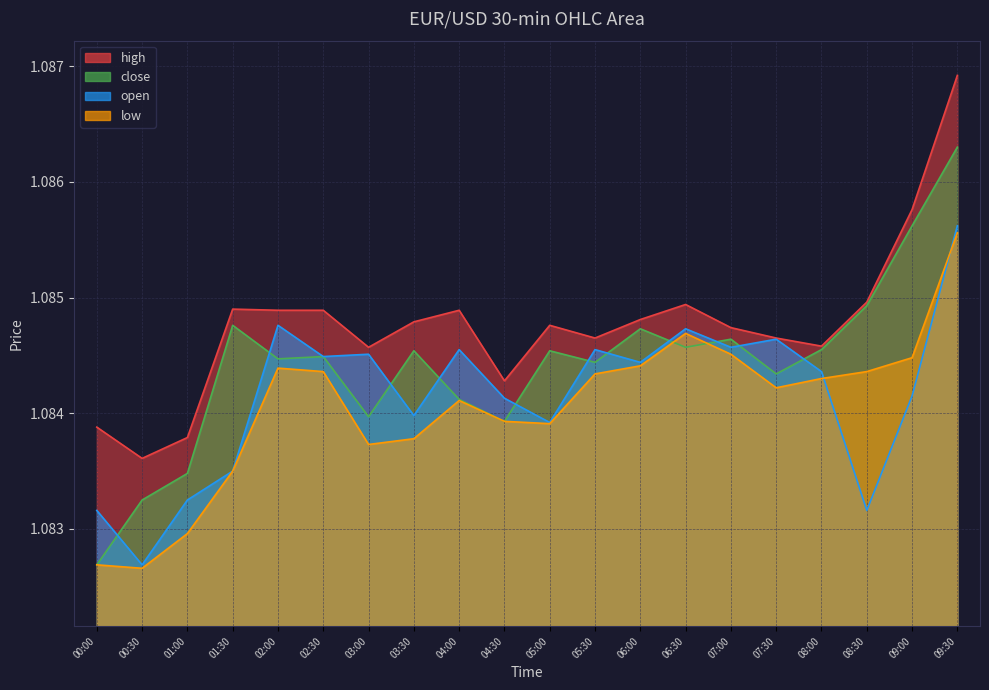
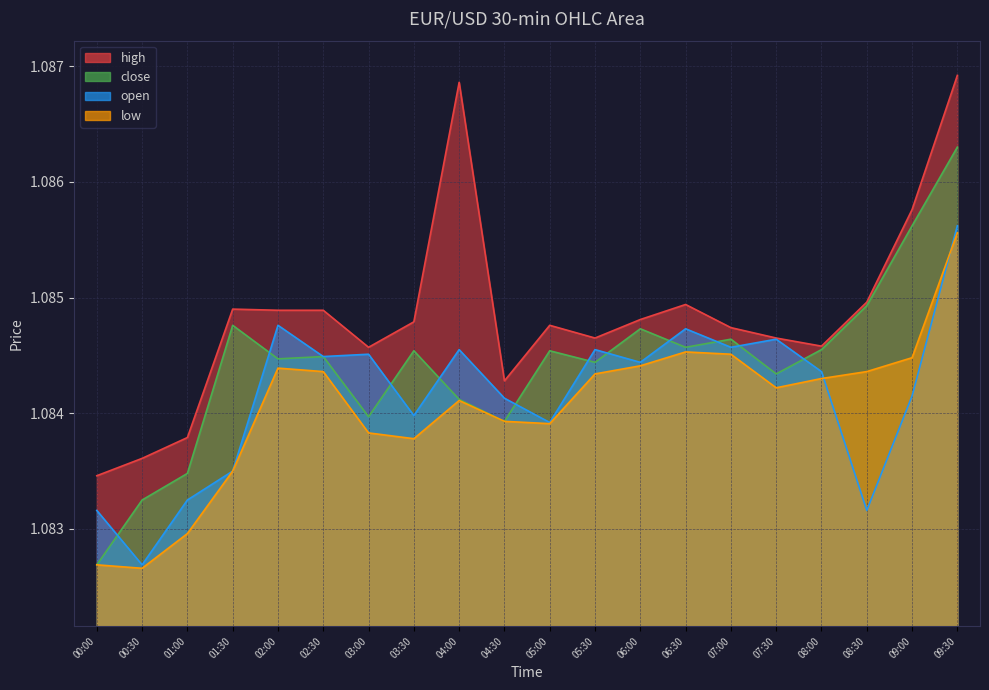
  {
    "high": {
-     "00:00": 1.08388,
+     "00:00": 1.08346,
      "00:30": 1.08361,
      "01:00": 1.08379,
      "01:30": 1.08490,
      "02:00": 1.08489,
      "02:30": 1.08489,
      "03:00": 1.08457,
      "03:30": 1.08479,
-     "04:00": 1.08489,
+     "04:00": 1.08686,
      "04:30": 1.08428,
      "05:00": 1.08476,
      "05:30": 1.08465,
      "06:00": 1.08481,
      "06:30": 1.08494,
      "07:00": 1.08474,
      "08:00": 1.08458,
      "08:30": 1.08496,
      "09:00": 1.08576,
      "09:30": 1.08692
    },
    "close": {
      "00:30": 1.08325,
      "01:00": 1.08348,
      "01:30": 1.08476,
      "02:00": 1.08447,
      "03:00": 1.08397,
      "03:30": 1.08454,
      "05:00": 1.08454,
      "05:30": 1.08444,
      "06:00": 1.08473,
      "06:30": 1.08457,
      "07:00": 1.08464,
      "07:30": 1.08434,
      "08:00": 1.08455,
      "08:30": 1.08493,
      "09:00": 1.08562,
      "09:30": 1.08630
    },
    "open": {
      "00:00": 1.08316,
      "00:30": 1.08269,
      "01:00": 1.08325,
      "02:00": 1.08476,
      "03:00": 1.08451,
      "03:30": 1.08398,
      "04:00": 1.08455,
      "04:30": 1.08413,
      "05:30": 1.08455,
      "06:00": 1.08444,
      "06:30": 1.08473,
      "07:00": 1.08457,
      "08:00": 1.08436,
      "08:30": 1.08316,
      "09:00": 1.08415,
      "09:30": 1.08562
    },
    "low": {
      "00:30": 1.08266,
      "01:00": 1.08296,
      "02:00": 1.08439,
      "02:30": 1.08436,
-     "03:00": 1.08373,
+     "03:00": 1.08383,
      "03:30": 1.08378,
      "05:30": 1.08434,
      "06:00": 1.08441,
-     "06:30": 1.08469,
+     "06:30": 1.08453,
      "07:00": 1.08451,
      "07:30": 1.08422,
      "08:00": 1.08430,
      "08:30": 1.08436,
      "09:00": 1.08448,
      "09:30": 1.08556
    }
  }
